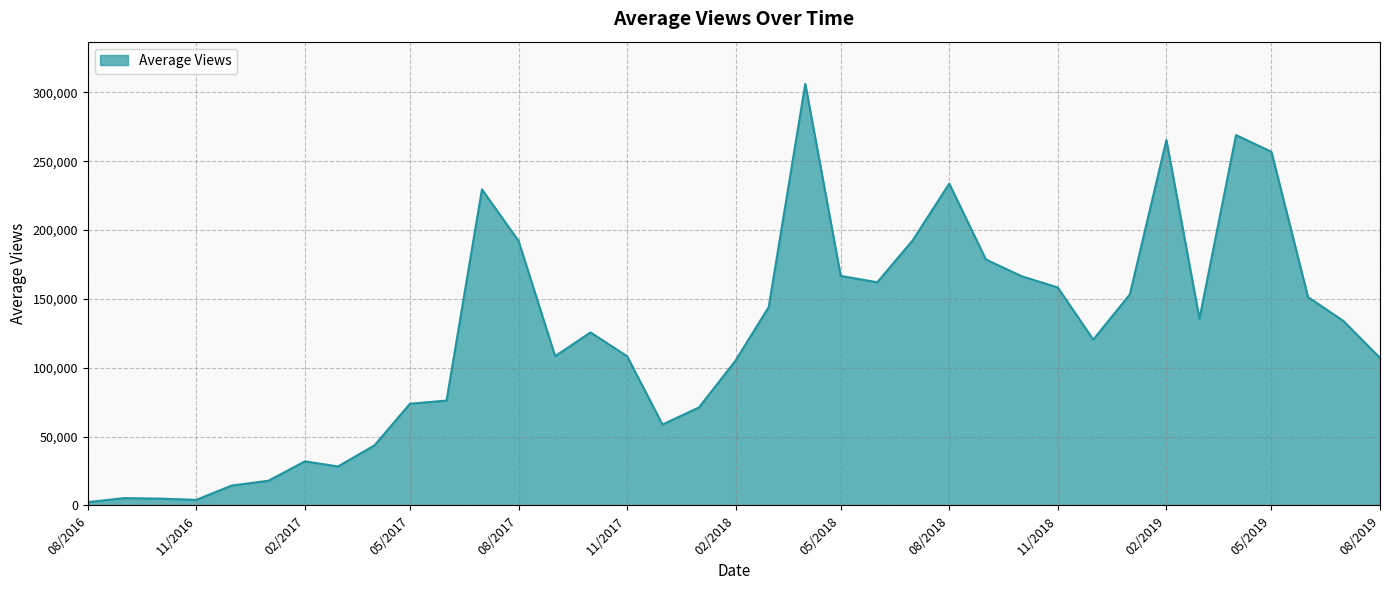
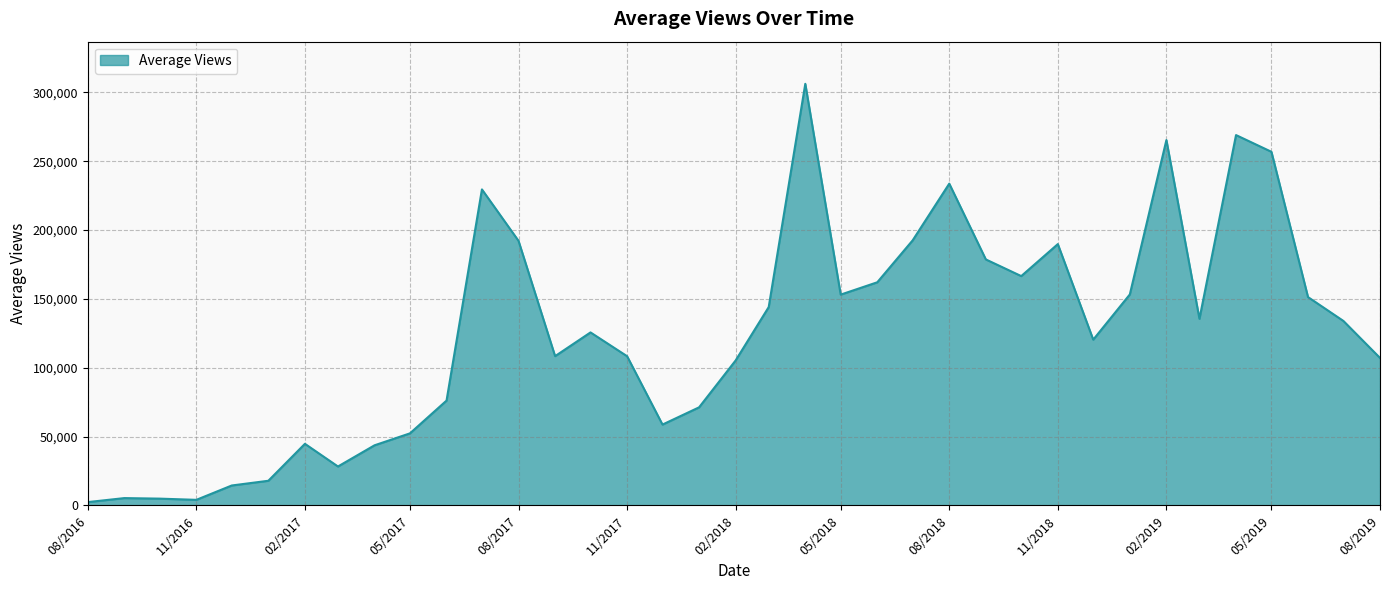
  {
    "08/2016": "2,000",
    "11/2016": "4,000",
-   "02/2017": "32,000",
-   "05/2017": "74,000",
+   "02/2017": "45,000",
+   "05/2017": "52,000",
    "08/2017": "192,000",
    "11/2017": "108,000",
    "02/2018": "105,000",
-   "05/2018": "167,000",
+   "05/2018": "153,000",
    "08/2018": "234,000",
-   "11/2018": "158,000",
+   "11/2018": "190,000",
    "02/2019": "265,000",
    "05/2019": "257,000",
    "08/2019": "107,000"
  }
